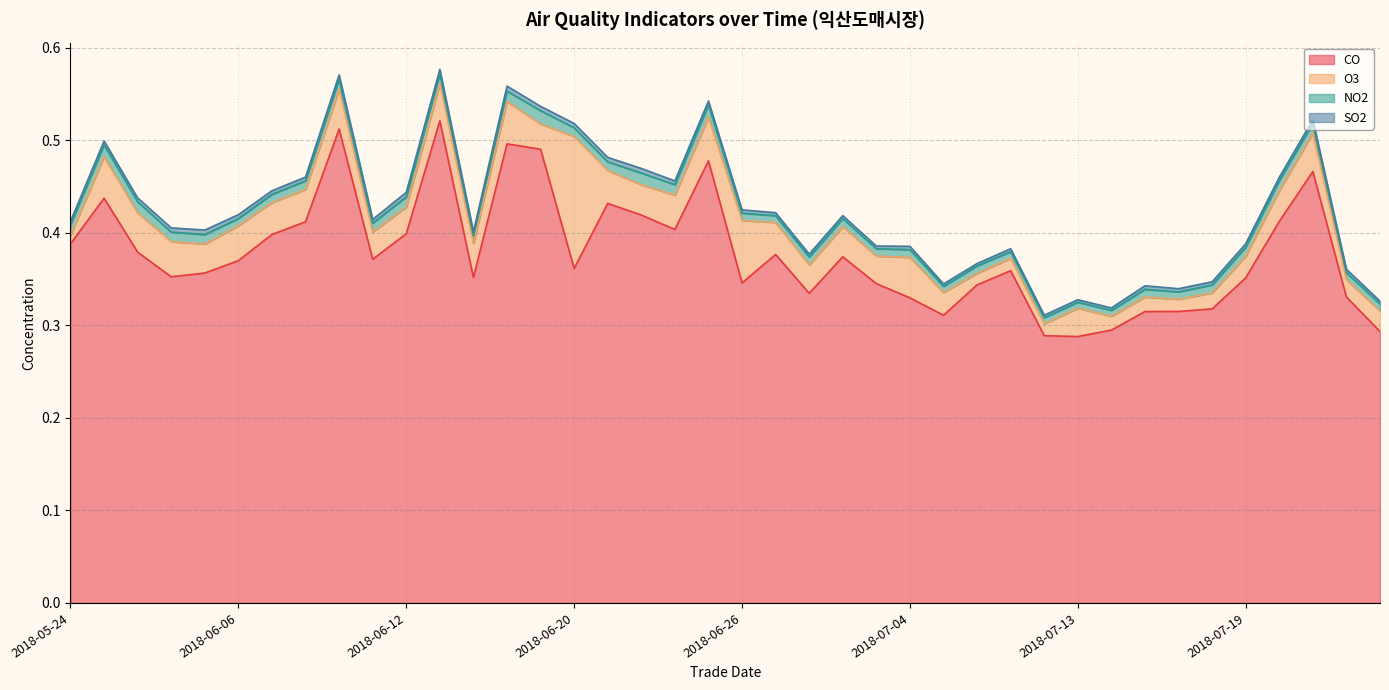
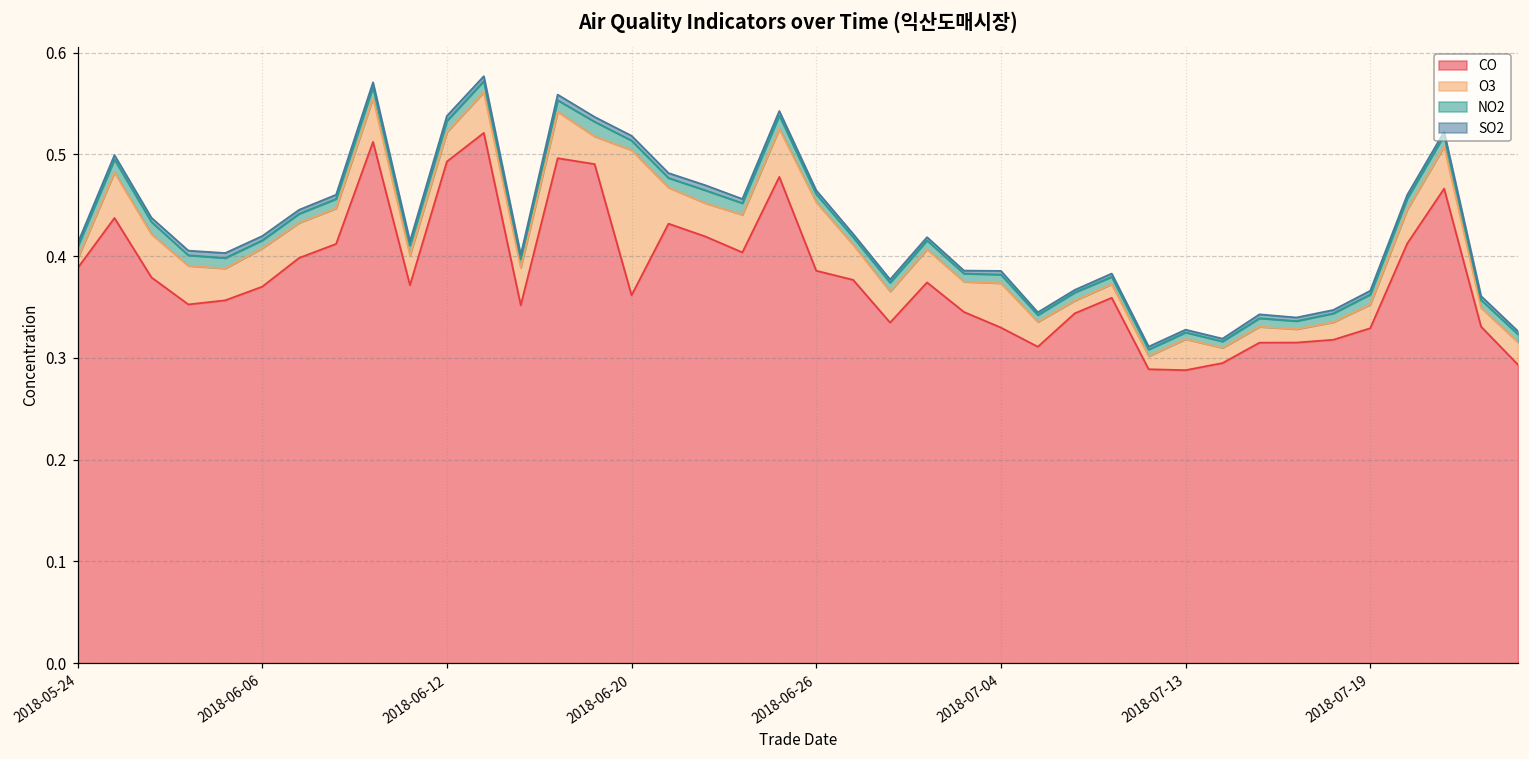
  {
    "CO": {
      "2018-05-24": 0.39,
      "2018-06-06": 0.37,
-     "2018-06-12": 0.40,
+     "2018-06-12": 0.49,
      "2018-06-20": 0.36,
-     "2018-06-26": 0.35,
+     "2018-06-26": 0.39,
      "2018-07-04": 0.33,
      "2018-07-13": 0.29,
-     "2018-07-19": 0.35
+     "2018-07-19": 0.33
    },
    "O3": {
      "2018-05-24": 0.01,
      "2018-06-06": 0.04,
      "2018-06-12": 0.03,
      "2018-06-20": 0.14,
      "2018-06-26": 0.07,
      "2018-07-04": 0.04,
      "2018-07-13": 0.03,
      "2018-07-19": 0.02
    }
  }
